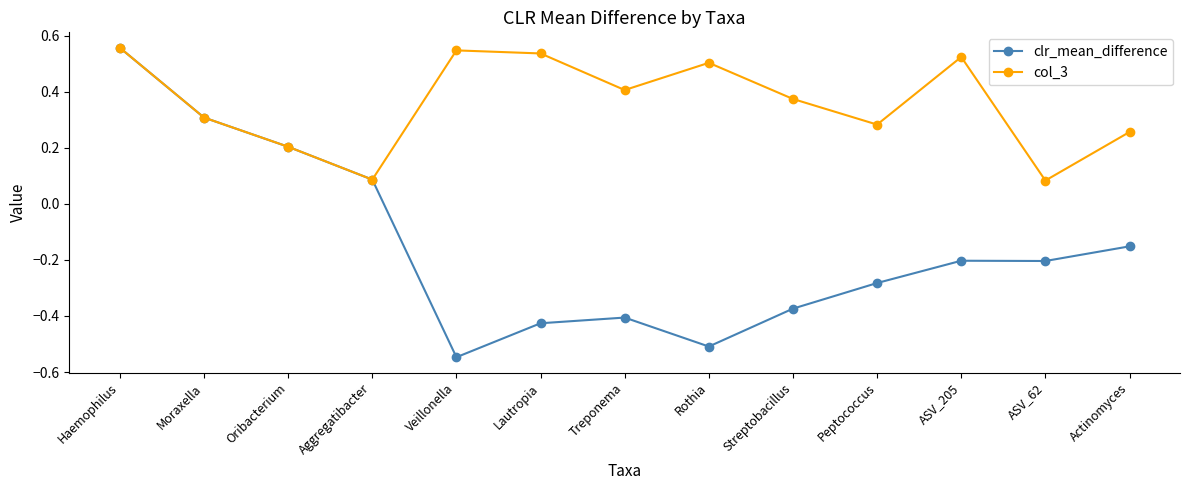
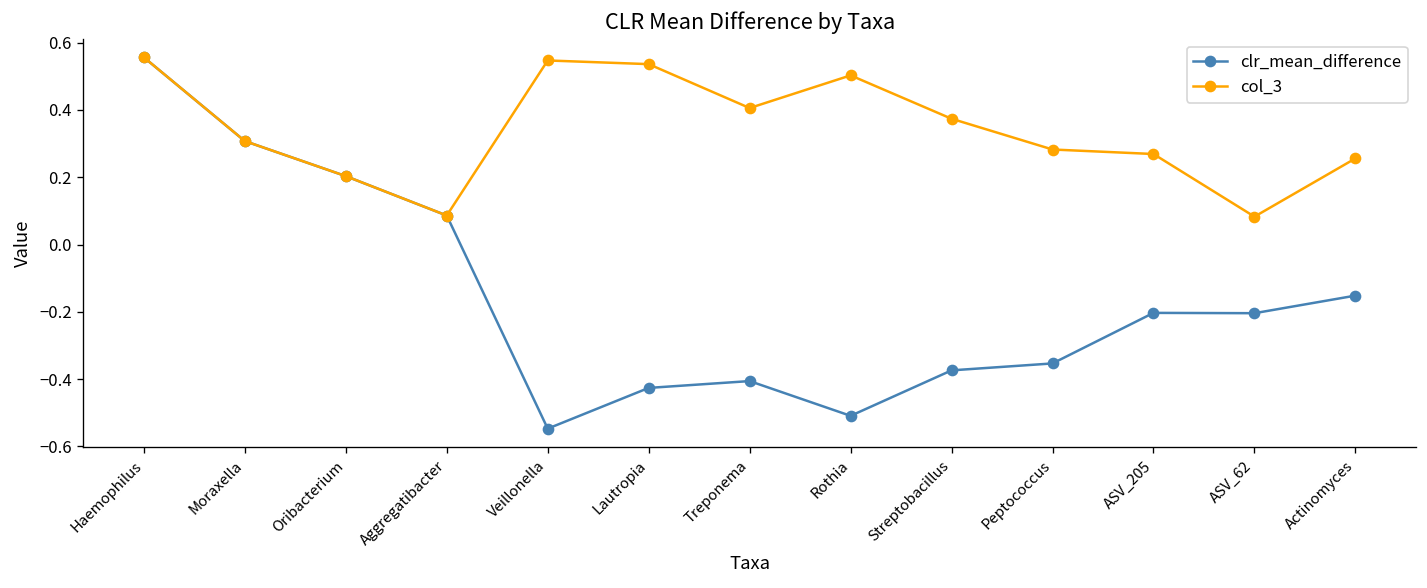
  {
    "clr_mean_difference": {
      "Veillonella": -0.55,
      "Lautropia": -0.43,
      "Treponema": -0.41,
      "Rothia": -0.51,
      "Streptobacillus": -0.37,
-     "Peptococcus": -0.28,
+     "Peptococcus": -0.35,
      "ASV_205": -0.20,
      "ASV_62": -0.20,
      "Actinomyces": -0.15
    },
    "col_3": {
      "Veillonella": 0.55,
      "Lautropia": 0.54,
      "Treponema": 0.41,
      "Rothia": 0.50,
      "Streptobacillus": 0.37,
      "Peptococcus": 0.28,
-     "ASV_205": 0.52,
+     "ASV_205": 0.27,
      "ASV_62": 0.08,
      "Actinomyces": 0.26
    }
  }
